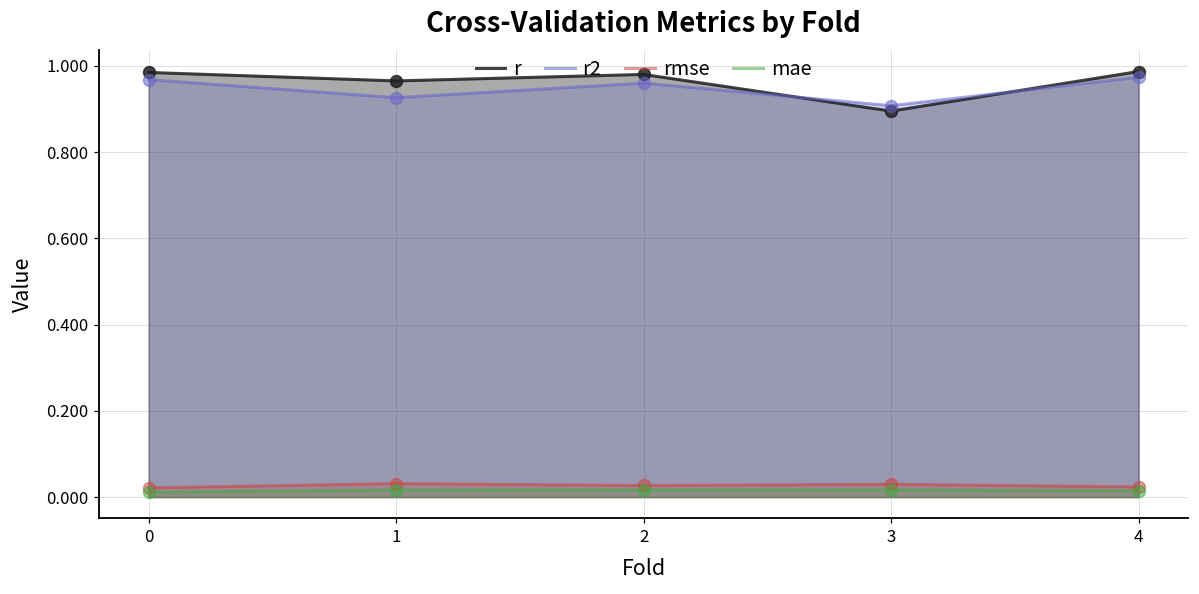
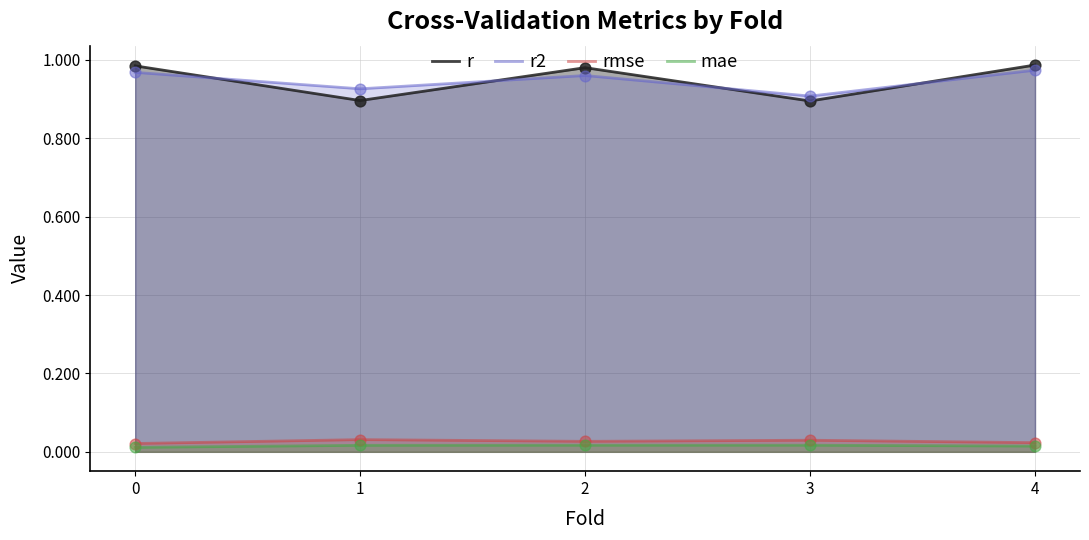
  {
    "r": {
      "0": 0.98,
-     "1": 0.97,
+     "1": 0.90,
      "2": 0.98,
      "3": 0.90,
      "4": 0.99
    },
    "r2": {
      "0": 0.97,
      "1": 0.93,
      "2": 0.96,
      "3": 0.91,
      "4": 0.97
    },
    "rmse": {
      "0": 0.02,
      "1": 0.03,
      "2": 0.03,
      "3": 0.03,
      "4": 0.02
    },
    "mae": {
      "0": 0.01,
      "1": 0.02,
      "2": 0.02,
      "3": 0.02,
      "4": 0.01
    }
  }
